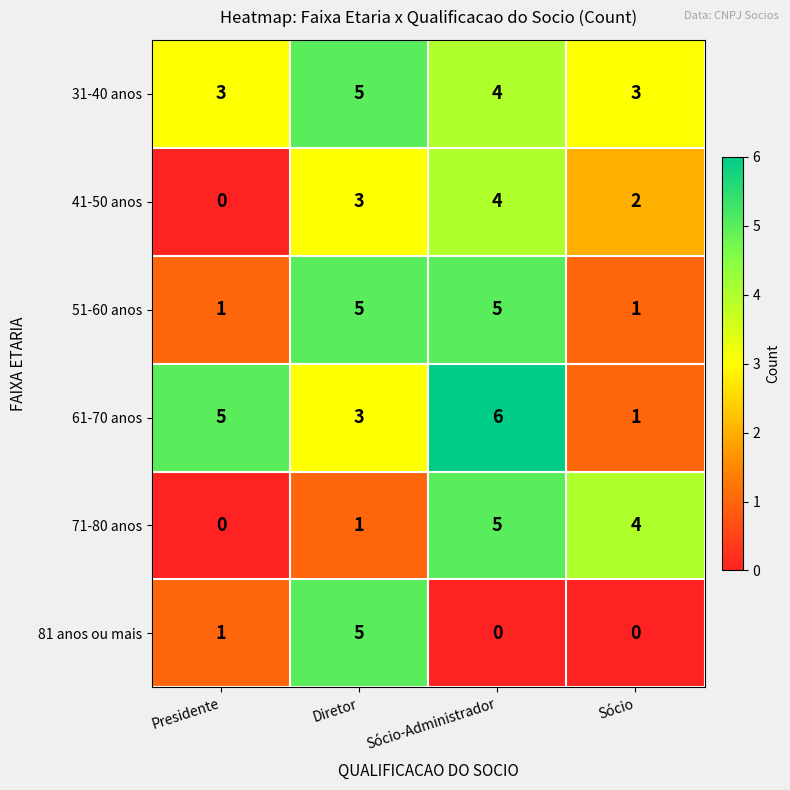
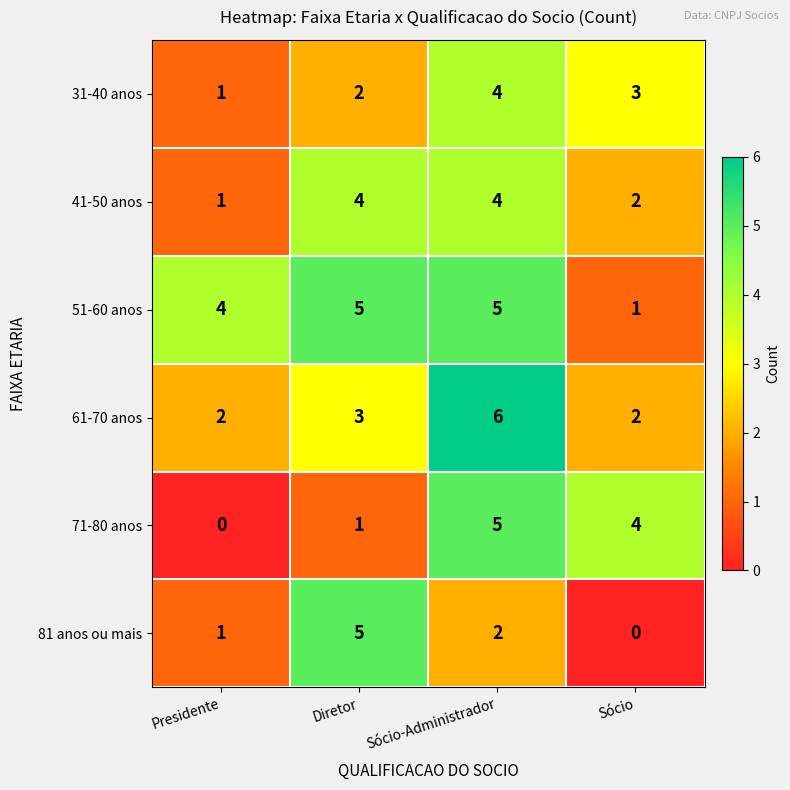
  {
    "31-40 anos": {
-     "Presidente": 3,
-     "Diretor": 5,
+     "Presidente": 1,
+     "Diretor": 2,
      "Sócio-Administrador": 4,
      "Sócio": 3
    },
    "41-50 anos": {
-     "Presidente": 0,
-     "Diretor": 3,
+     "Presidente": 1,
+     "Diretor": 4,
      "Sócio-Administrador": 4,
      "Sócio": 2
    },
    "51-60 anos": {
-     "Presidente": 1,
+     "Presidente": 4,
      "Diretor": 5,
      "Sócio-Administrador": 5,
      "Sócio": 1
    },
    "61-70 anos": {
-     "Presidente": 5,
+     "Presidente": 2,
      "Diretor": 3,
      "Sócio-Administrador": 6,
-     "Sócio": 1
+     "Sócio": 2
    },
    "71-80 anos": {
      "Presidente": 0,
      "Diretor": 1,
      "Sócio-Administrador": 5,
      "Sócio": 4
    },
    "81 anos ou mais": {
      "Presidente": 1,
      "Diretor": 5,
-     "Sócio-Administrador": 0,
+     "Sócio-Administrador": 2,
      "Sócio": 0
    }
  }
